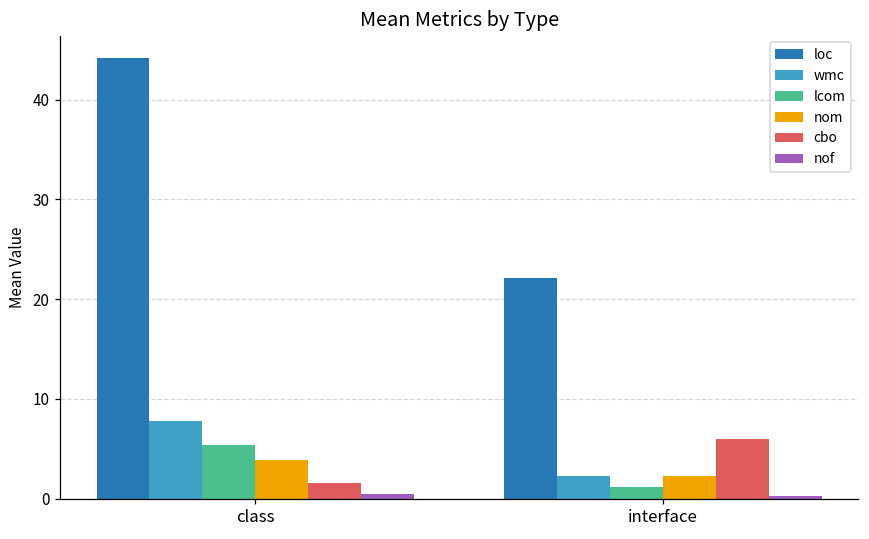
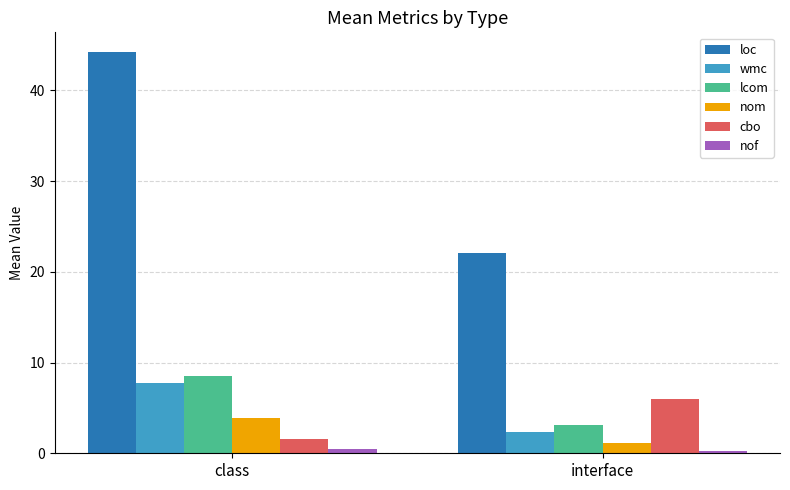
  {
    "lcom": {
-     "class": 5,
-     "interface": 1
+     "class": 9,
+     "interface": 3
    },
    "nom": {
      "class": 4,
-     "interface": 2
+     "interface": 1
    },
    "cbo": {
      "class": 2,
      "interface": 6
    },
    "nof": {
      "class": 1,
      "interface": 0
    }
  }
